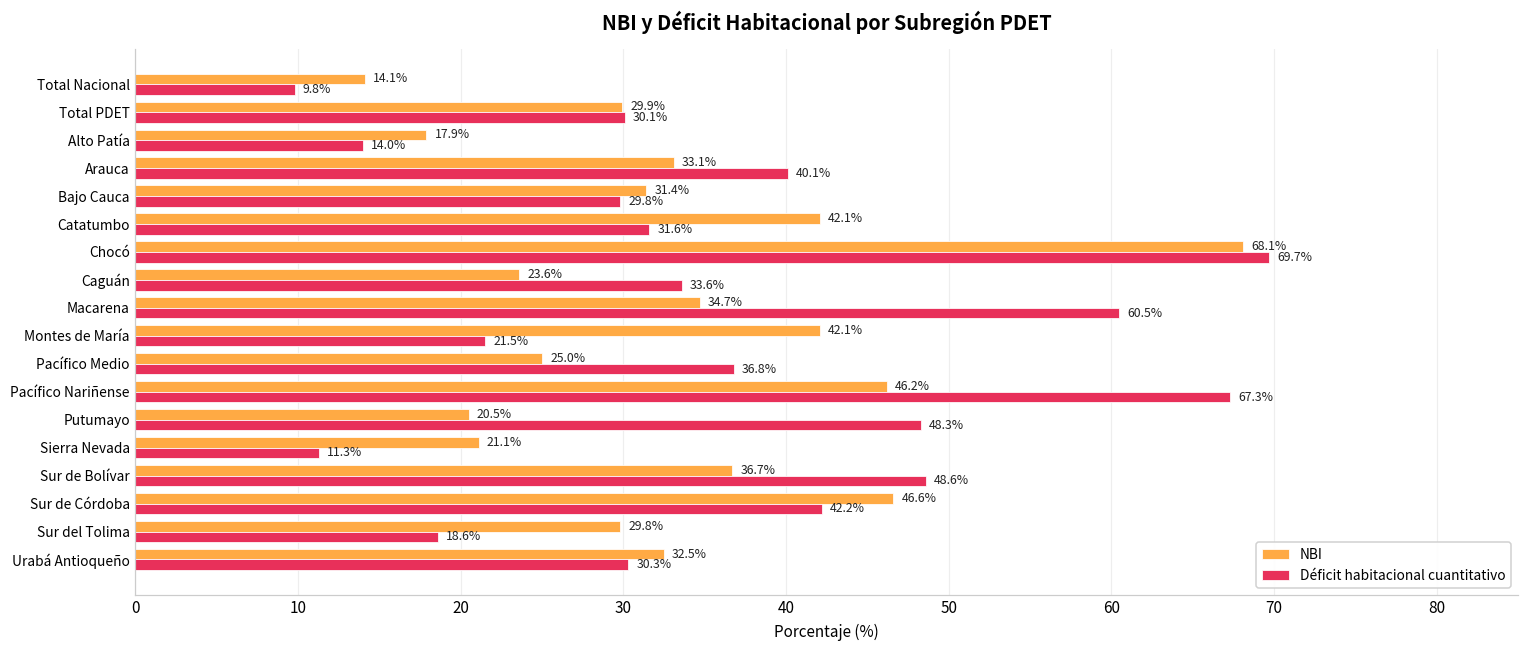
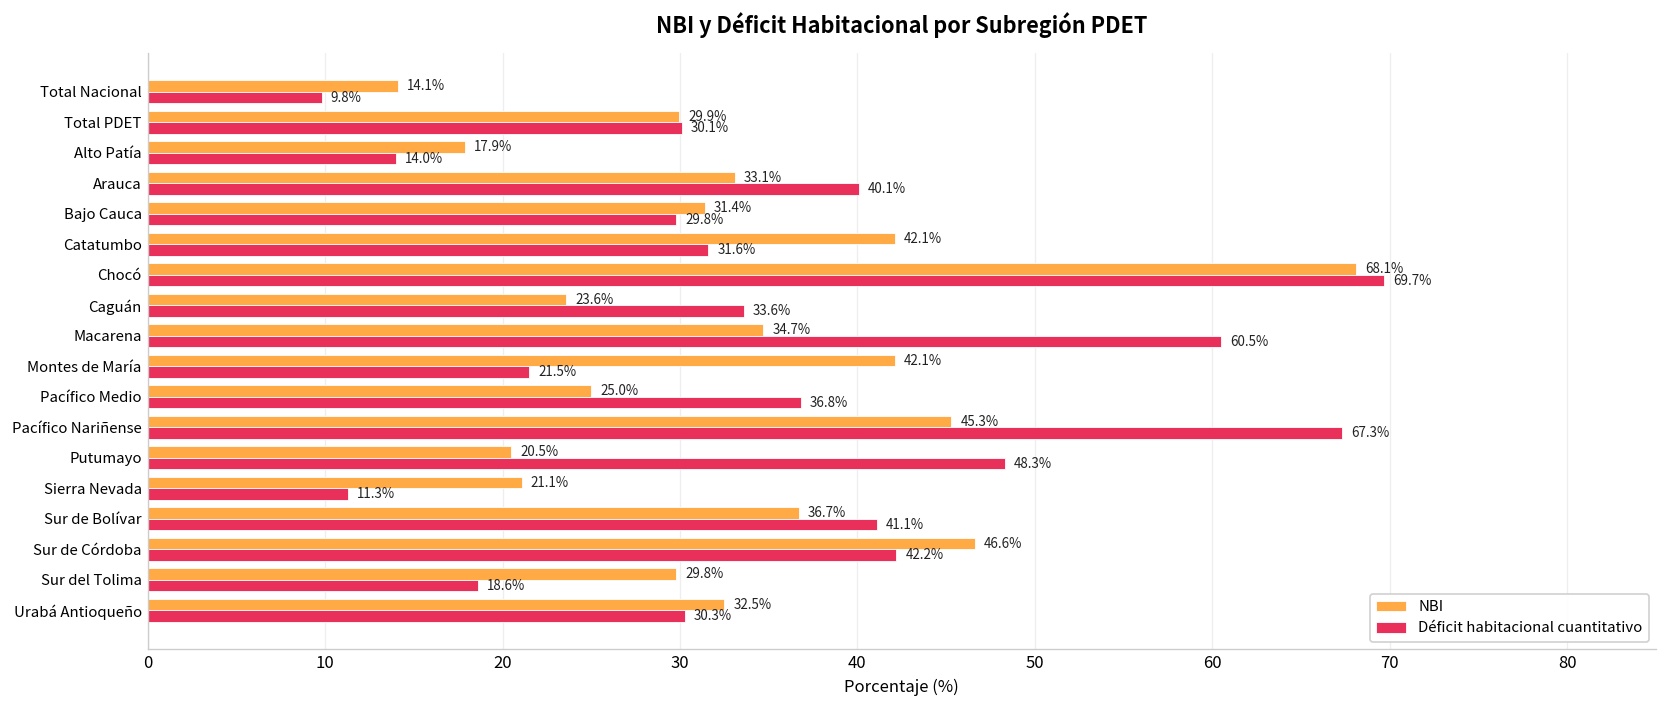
  {
    "NBI": {
      "Total Nacional": "14.1%",
      "Total PDET": "29.9%",
      "Alto Patía": "17.9%",
      "Arauca": "33.1%",
      "Bajo Cauca": "31.4%",
      "Catatumbo": "42.1%",
      "Chocó": "68.1%",
      "Caguán": "23.6%",
      "Macarena": "34.7%",
      "Montes de María": "42.1%",
      "Pacífico Medio": "25.0%",
-     "Pacífico Nariñense": "46.2%",
+     "Pacífico Nariñense": "45.3%",
      "Putumayo": "20.5%",
      "Sierra Nevada": "21.1%",
      "Sur de Bolívar": "36.7%",
      "Sur de Córdoba": "46.6%",
      "Sur del Tolima": "29.8%",
      "Urabá Antioqueño": "32.5%"
    },
    "Déficit habitacional cuantitativo": {
      "Total Nacional": "9.8%",
      "Total PDET": "30.1%",
      "Alto Patía": "14.0%",
      "Arauca": "40.1%",
      "Bajo Cauca": "29.8%",
      "Catatumbo": "31.6%",
      "Chocó": "69.7%",
      "Caguán": "33.6%",
      "Macarena": "60.5%",
      "Montes de María": "21.5%",
      "Pacífico Medio": "36.8%",
      "Pacífico Nariñense": "67.3%",
      "Putumayo": "48.3%",
      "Sierra Nevada": "11.3%",
-     "Sur de Bolívar": "48.6%",
+     "Sur de Bolívar": "41.1%",
      "Sur de Córdoba": "42.2%",
      "Sur del Tolima": "18.6%",
      "Urabá Antioqueño": "30.3%"
    }
  }
